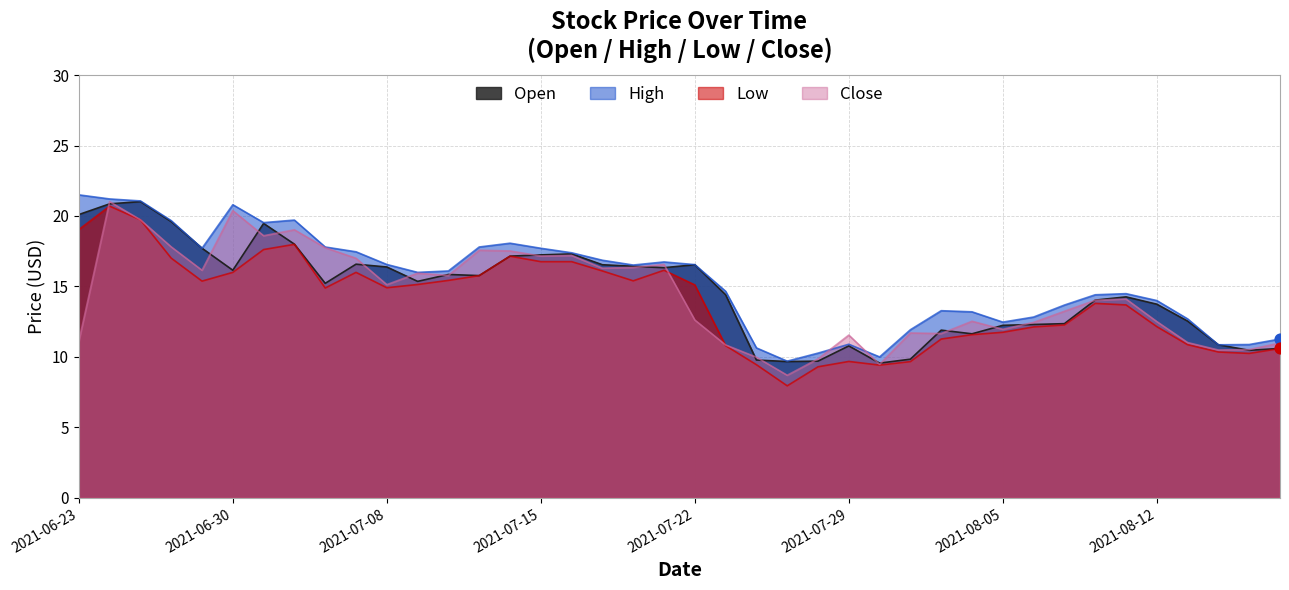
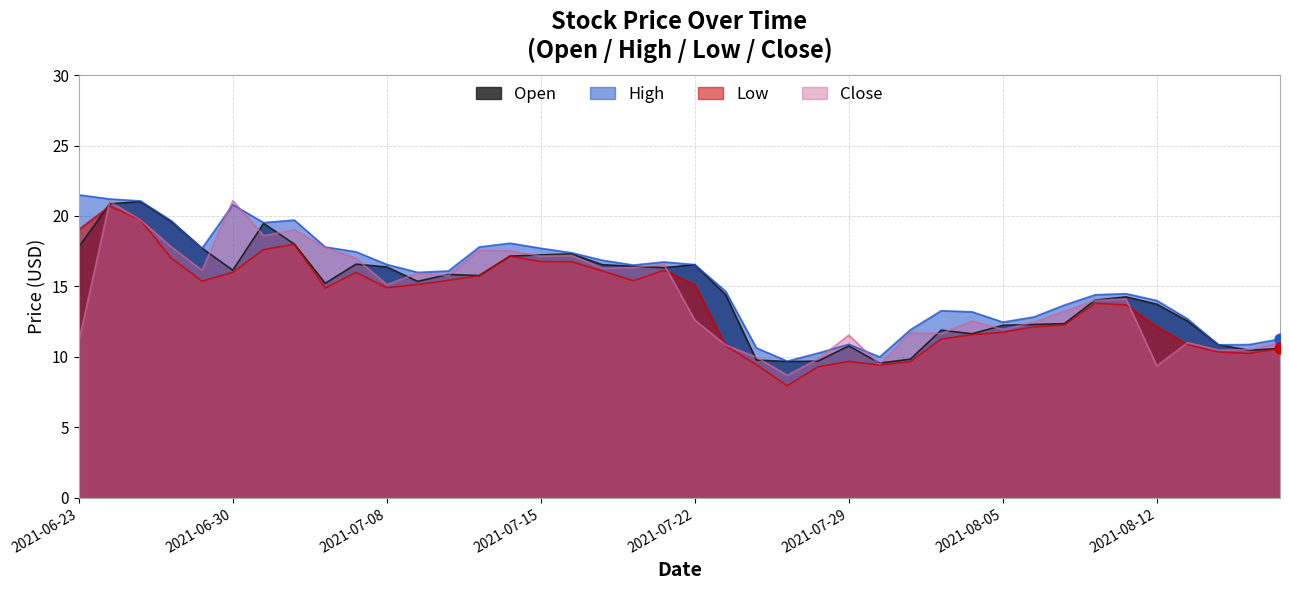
  {
    "Open": {
-     "2021-06-23": 20.1,
+     "2021-06-23": 17.8,
      "2021-08-05": 12.2,
      "2021-08-12": 13.7
    },
    "Close": {
      "2021-06-23": 11.1,
-     "2021-06-30": 20.4,
+     "2021-06-30": 21.1,
      "2021-07-08": 15.1,
      "2021-07-22": 12.6,
      "2021-07-29": 11.6,
      "2021-08-05": 12.0,
-     "2021-08-12": 12.5
+     "2021-08-12": 9.4
    }
  }
